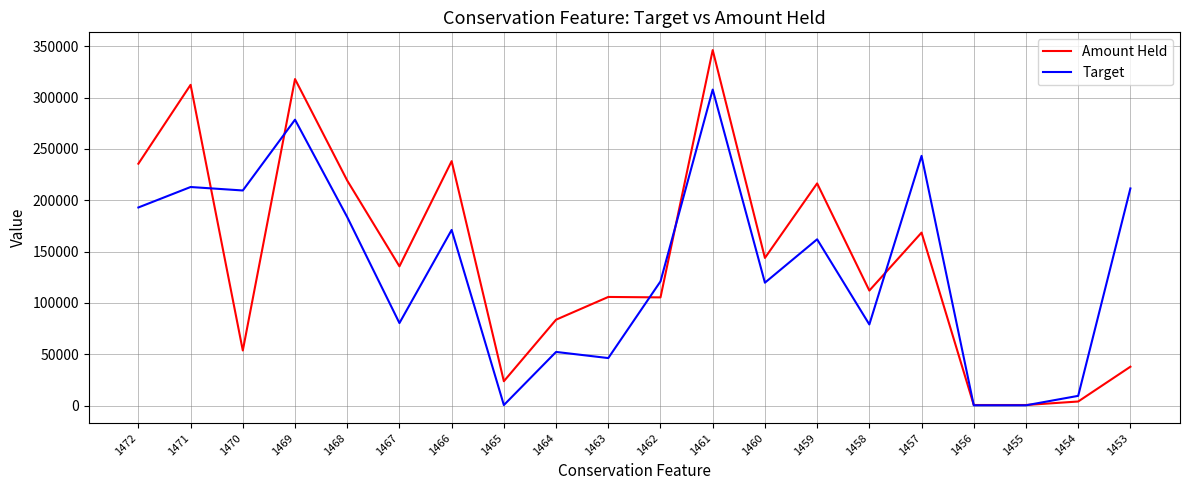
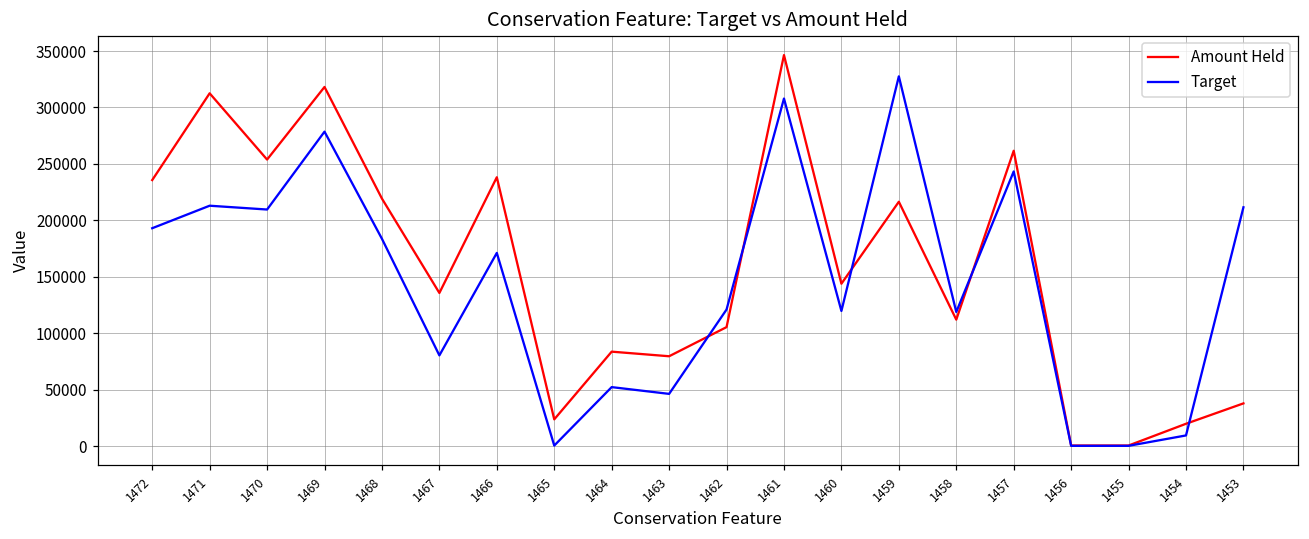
  {
    "Amount Held": {
      "1472": 236000,
      "1471": 313000,
-     "1470": 54000,
+     "1470": 254000,
      "1469": 318000,
      "1468": 219000,
      "1467": 136000,
      "1466": 238000,
      "1465": 24000,
      "1464": 84000,
-     "1463": 106000,
+     "1463": 80000,
      "1462": 105000,
      "1461": 346000,
      "1460": 144000,
      "1459": 216000,
      "1458": 112000,
-     "1457": 169000,
-     "1454": 4000,
+     "1457": 262000,
+     "1454": 20000,
      "1453": 38000
    },
    "Target": {
      "1472": 193000,
      "1471": 213000,
      "1470": 210000,
      "1469": 279000,
      "1468": 184000,
      "1467": 80000,
      "1466": 171000,
      "1465": 0,
      "1464": 52000,
      "1463": 46000,
      "1462": 121000,
      "1461": 308000,
      "1460": 120000,
-     "1459": 162000,
-     "1458": 79000,
+     "1459": 328000,
+     "1458": 119000,
      "1457": 243000,
      "1454": 9000,
      "1453": 212000
    }
  }
